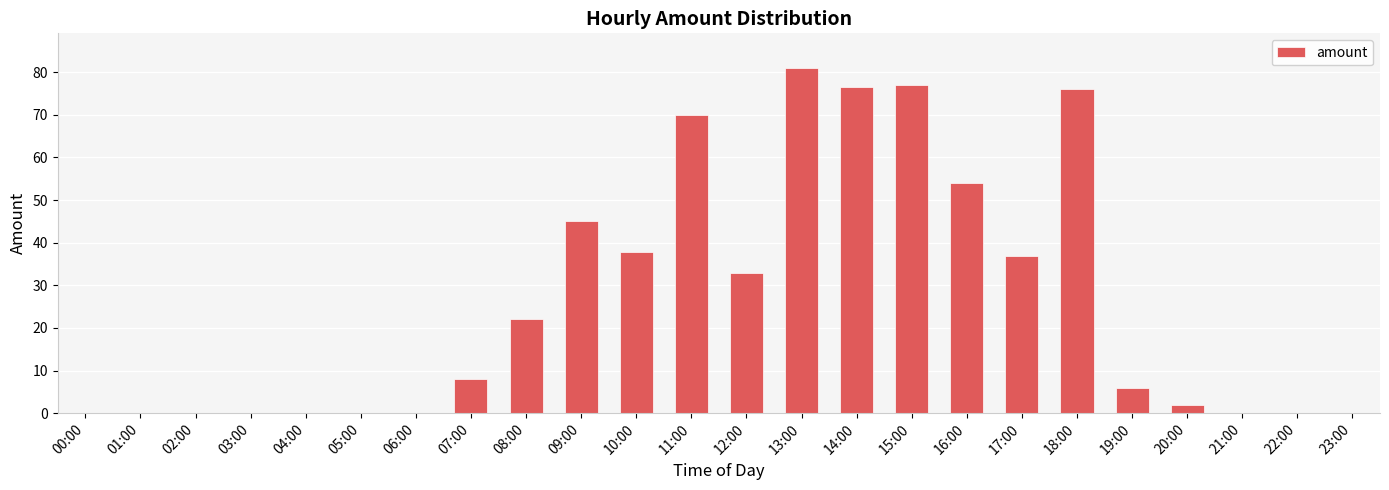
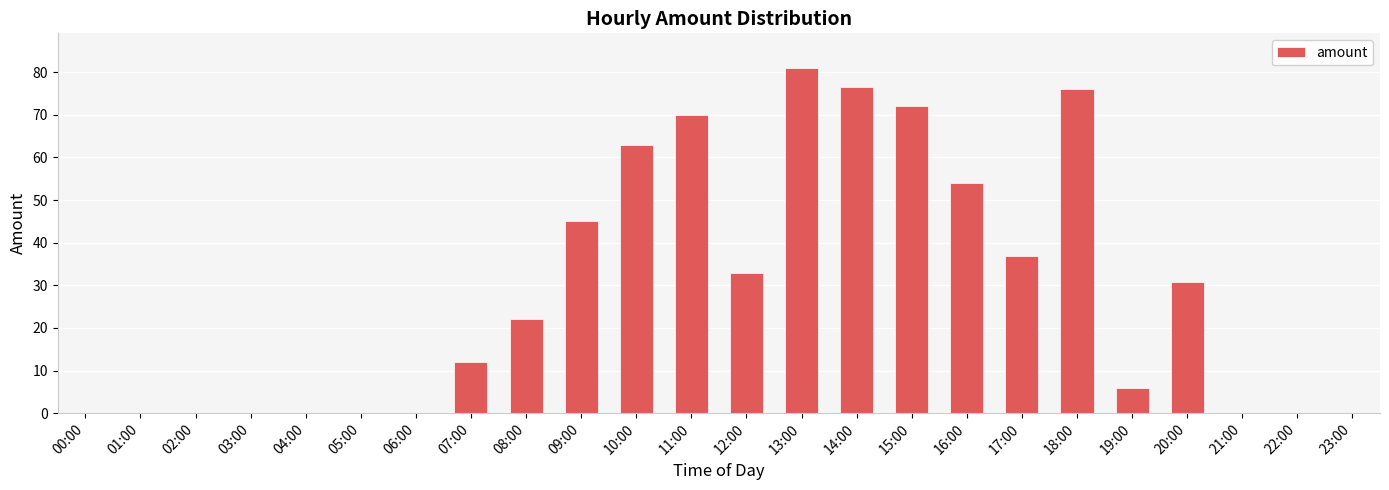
  {
    "00:00": 0,
    "01:00": 0,
    "02:00": 0,
    "03:00": 0,
    "04:00": 0,
    "05:00": 0,
    "06:00": 0,
-   "07:00": 8,
+   "07:00": 12,
    "08:00": 22,
    "09:00": 45,
-   "10:00": 38,
+   "10:00": 63,
    "11:00": 70,
    "12:00": 33,
    "13:00": 81,
    "14:00": 77,
-   "15:00": 77,
+   "15:00": 72,
    "16:00": 54,
    "17:00": 37,
    "18:00": 76,
    "19:00": 6,
-   "20:00": 2,
+   "20:00": 31,
    "21:00": 0,
    "22:00": 0,
    "23:00": 0
  }
